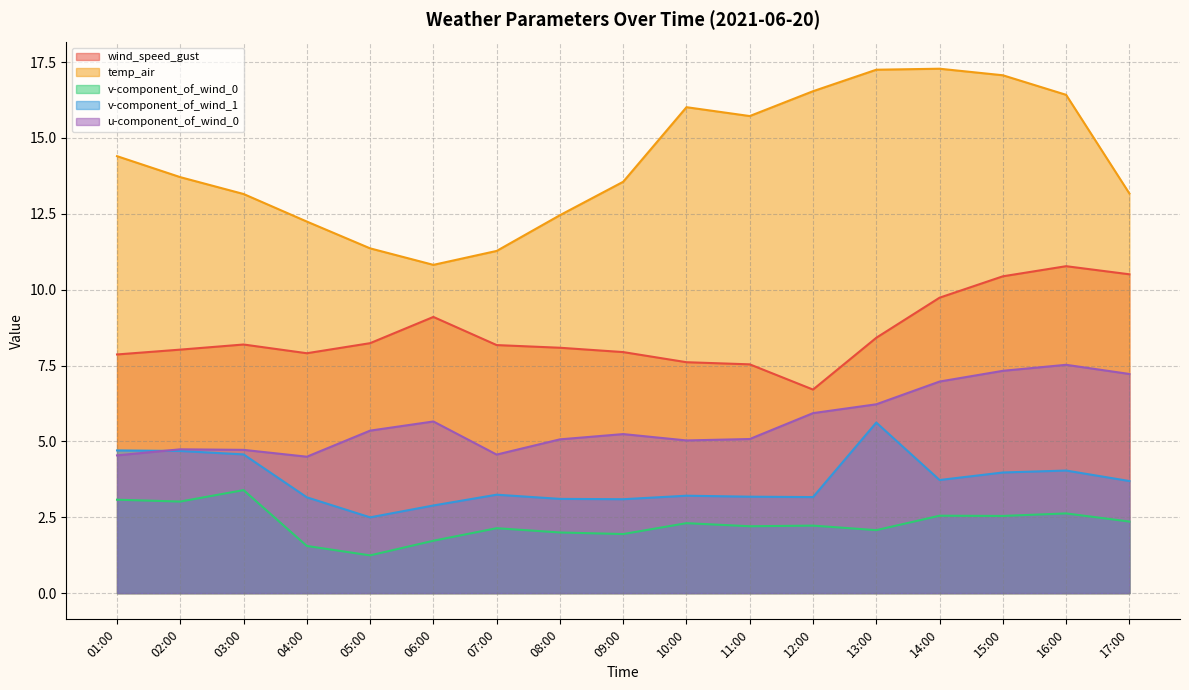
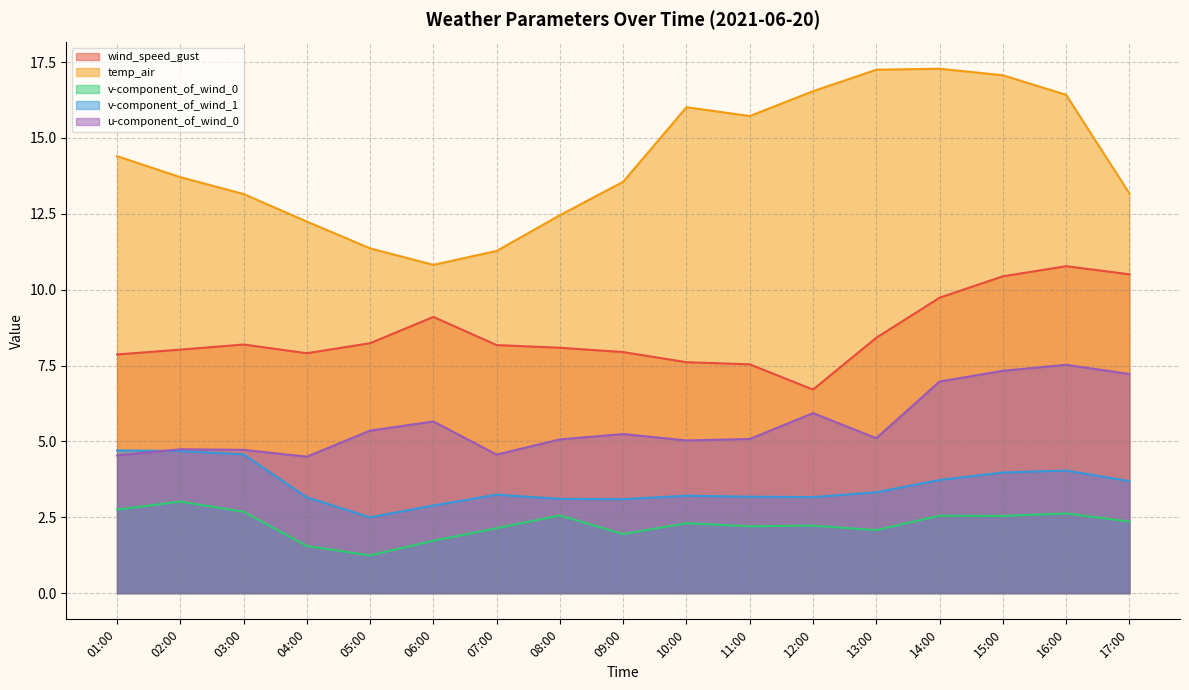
  {
    "wind_speed_gust": {
      "01:00": 7.9,
      "02:00": 8.0,
      "03:00": 8.2,
      "04:00": 7.9,
      "05:00": 8.2,
      "06:00": 9.1,
      "07:00": 8.2,
      "08:00": 8.1,
      "09:00": 7.9,
      "10:00": 7.6,
      "11:00": 7.5,
      "12:00": 6.7,
      "13:00": 8.4,
      "14:00": 9.7,
      "15:00": 10.4,
      "16:00": 10.8,
      "17:00": 10.5
    },
    "temp_air": {
      "01:00": 14.4,
      "02:00": 13.7,
      "03:00": 13.2,
      "04:00": 12.2,
      "05:00": 11.4,
      "06:00": 10.8,
      "07:00": 11.3,
      "08:00": 12.5,
      "09:00": 13.6,
      "10:00": 16.0,
      "11:00": 15.7,
      "12:00": 16.5,
      "13:00": 17.2,
      "14:00": 17.3,
      "15:00": 17.1,
      "16:00": 16.4,
      "17:00": 13.2
    },
    "v-component_of_wind_0": {
-     "01:00": 3.1,
+     "01:00": 2.7,
      "02:00": 3.0,
-     "03:00": 3.4,
+     "03:00": 2.7,
      "04:00": 1.6,
      "05:00": 1.2,
      "06:00": 1.7,
      "07:00": 2.1,
-     "08:00": 2.0,
+     "08:00": 2.6,
      "09:00": 1.9,
      "10:00": 2.3,
      "11:00": 2.2,
      "12:00": 2.2,
      "13:00": 2.1,
      "14:00": 2.6,
      "15:00": 2.5,
      "16:00": 2.6,
      "17:00": 2.4
    },
    "v-component_of_wind_1": {
      "01:00": 4.7,
      "03:00": 4.6,
      "04:00": 3.2,
      "05:00": 2.5,
      "06:00": 2.9,
      "07:00": 3.2,
      "08:00": 3.1,
      "09:00": 3.1,
      "10:00": 3.2,
      "11:00": 3.2,
      "12:00": 3.2,
-     "13:00": 5.6,
+     "13:00": 3.3,
      "14:00": 3.7,
      "15:00": 4.0,
      "16:00": 4.0,
      "17:00": 3.7
    },
    "u-component_of_wind_0": {
      "01:00": 4.5,
      "03:00": 4.7,
      "04:00": 4.5,
      "05:00": 5.4,
      "06:00": 5.7,
      "07:00": 4.6,
      "08:00": 5.1,
      "09:00": 5.2,
      "10:00": 5.0,
      "11:00": 5.1,
      "12:00": 5.9,
-     "13:00": 6.2,
+     "13:00": 5.1,
      "14:00": 7.0,
      "15:00": 7.3,
      "16:00": 7.5,
      "17:00": 7.2
    }
  }
